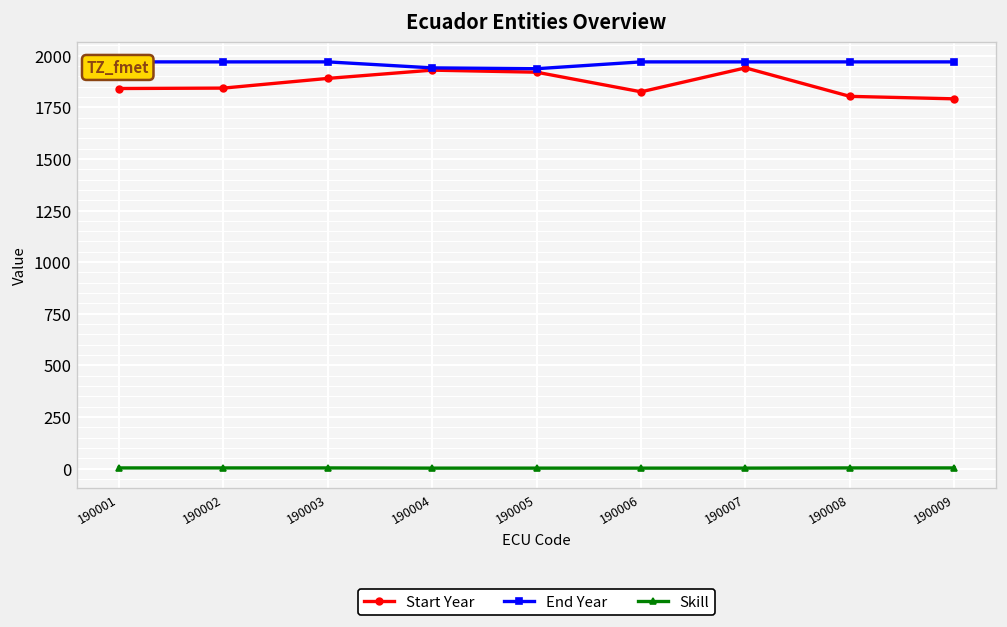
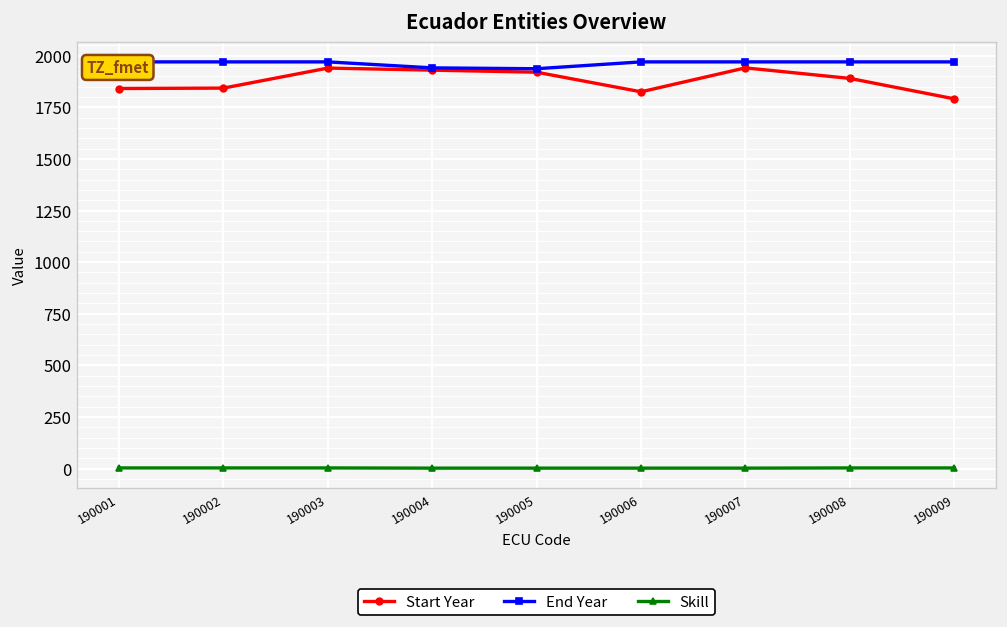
  {
    "Start Year": {
      "190001": 1840,
      "190002": 1840,
-     "190003": 1890,
+     "190003": 1940,
      "190005": 1920,
      "190006": 1830,
      "190007": 1940,
-     "190008": 1800,
+     "190008": 1890,
      "190009": 1790
    },
    "End Year": {
      "190002": 1970,
      "190003": 1970,
      "190005": 1940,
      "190006": 1970,
      "190007": 1970,
      "190008": 1970,
      "190009": 1970
    },
    "Skill": {
      "190001": 0,
      "190002": 0,
      "190003": 0,
      "190004": 0,
      "190005": 0,
      "190006": 0,
      "190007": 0,
      "190008": 0,
      "190009": 0
    }
  }
